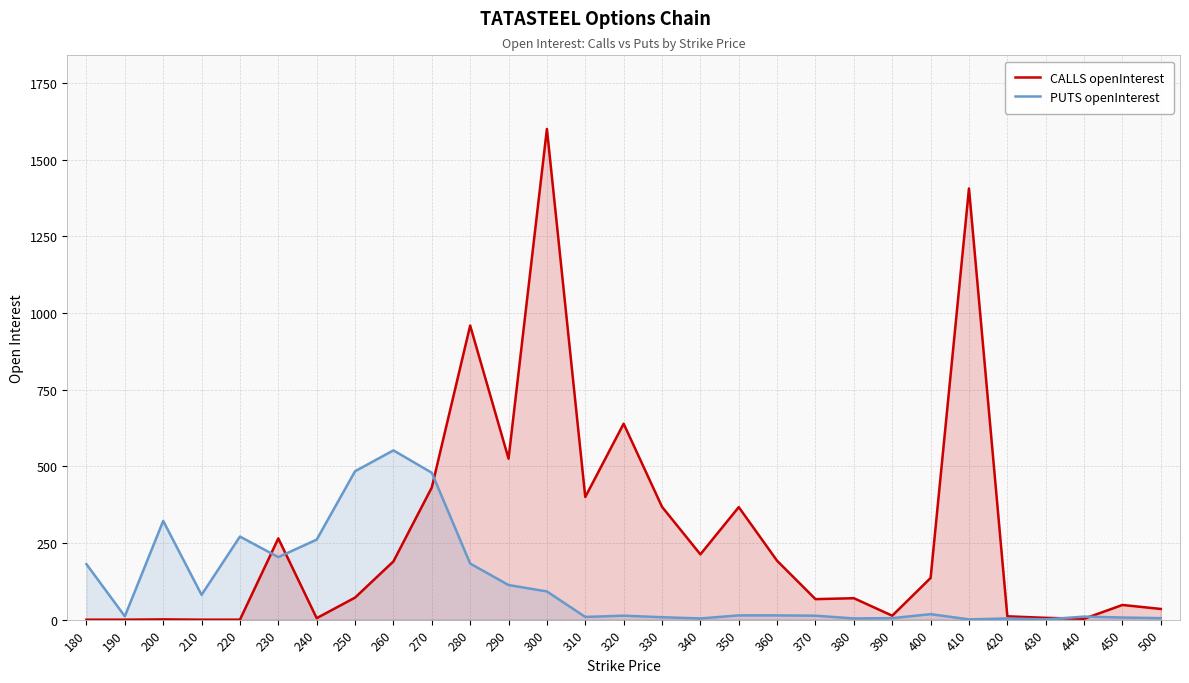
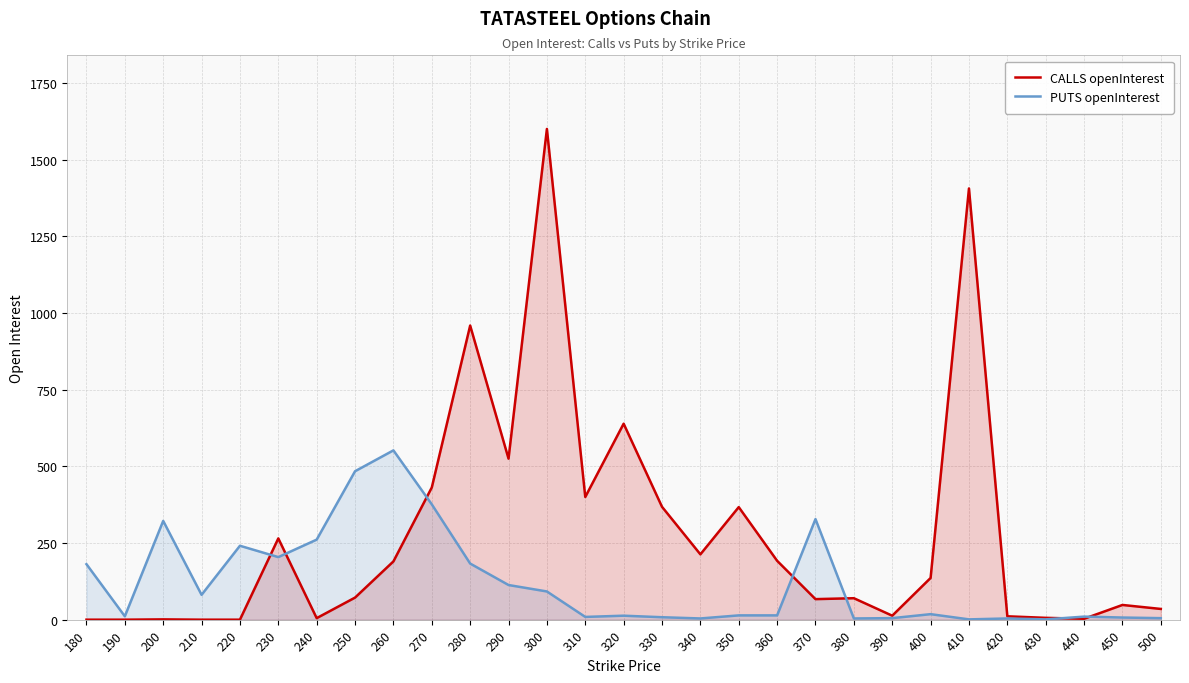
  {
    "CALLS openInterest": {
      "180": 0,
      "190": 0,
      "200": 0,
      "210": 0,
      "220": 0,
      "230": 270,
      "240": 10,
      "250": 70,
      "260": 190,
      "270": 430,
      "280": 960,
      "290": 530,
      "300": 1600,
      "310": 400,
      "320": 640,
      "330": 370,
      "340": 210,
      "350": 370,
      "360": 190,
      "370": 70,
      "380": 70,
      "400": 140,
      "410": 1410,
      "450": 50,
      "500": 40
    },
    "PUTS openInterest": {
      "180": 180,
      "190": 10,
      "200": 320,
      "210": 80,
-     "220": 270,
+     "220": 240,
      "230": 200,
      "240": 260,
      "250": 480,
      "260": 550,
-     "270": 480,
+     "270": 380,
      "280": 180,
      "290": 110,
      "300": 90,
      "310": 10,
      "320": 10,
      "330": 10,
      "340": 0,
      "350": 10,
      "360": 10,
-     "370": 10,
+     "370": 330,
      "380": 0,
      "400": 20,
      "410": 0,
      "450": 10,
      "500": 10
    }
  }
